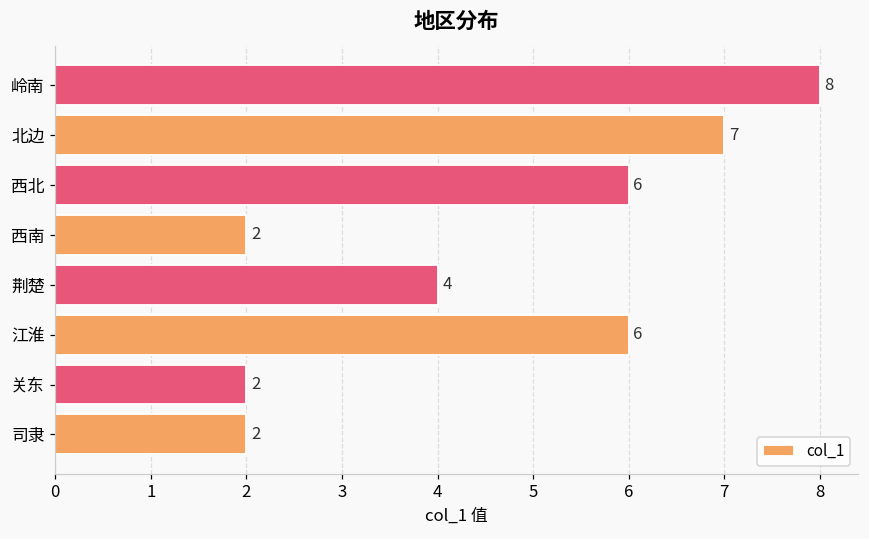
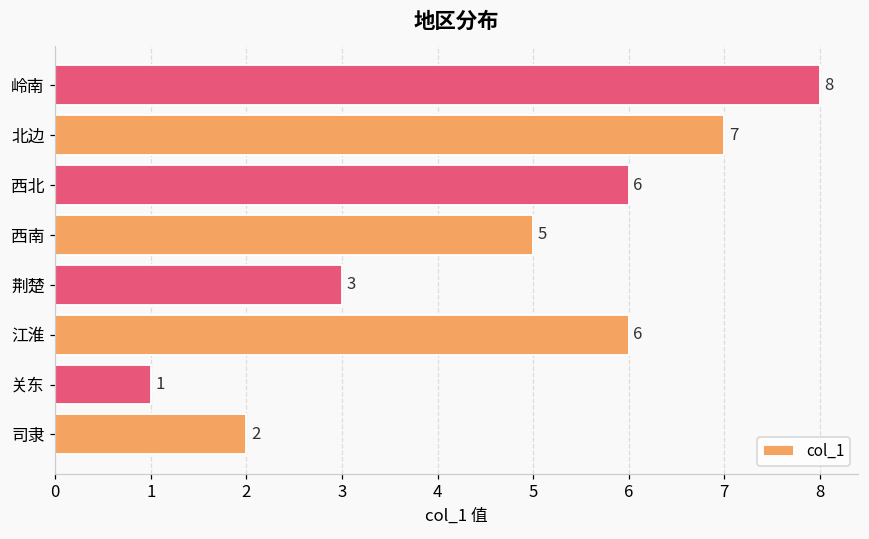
  {
    "岭南": 8,
    "北边": 7,
    "西北": 6,
-   "西南": 2,
-   "荆楚": 4,
+   "西南": 5,
+   "荆楚": 3,
    "江淮": 6,
-   "关东": 2,
+   "关东": 1,
    "司隶": 2
  }
